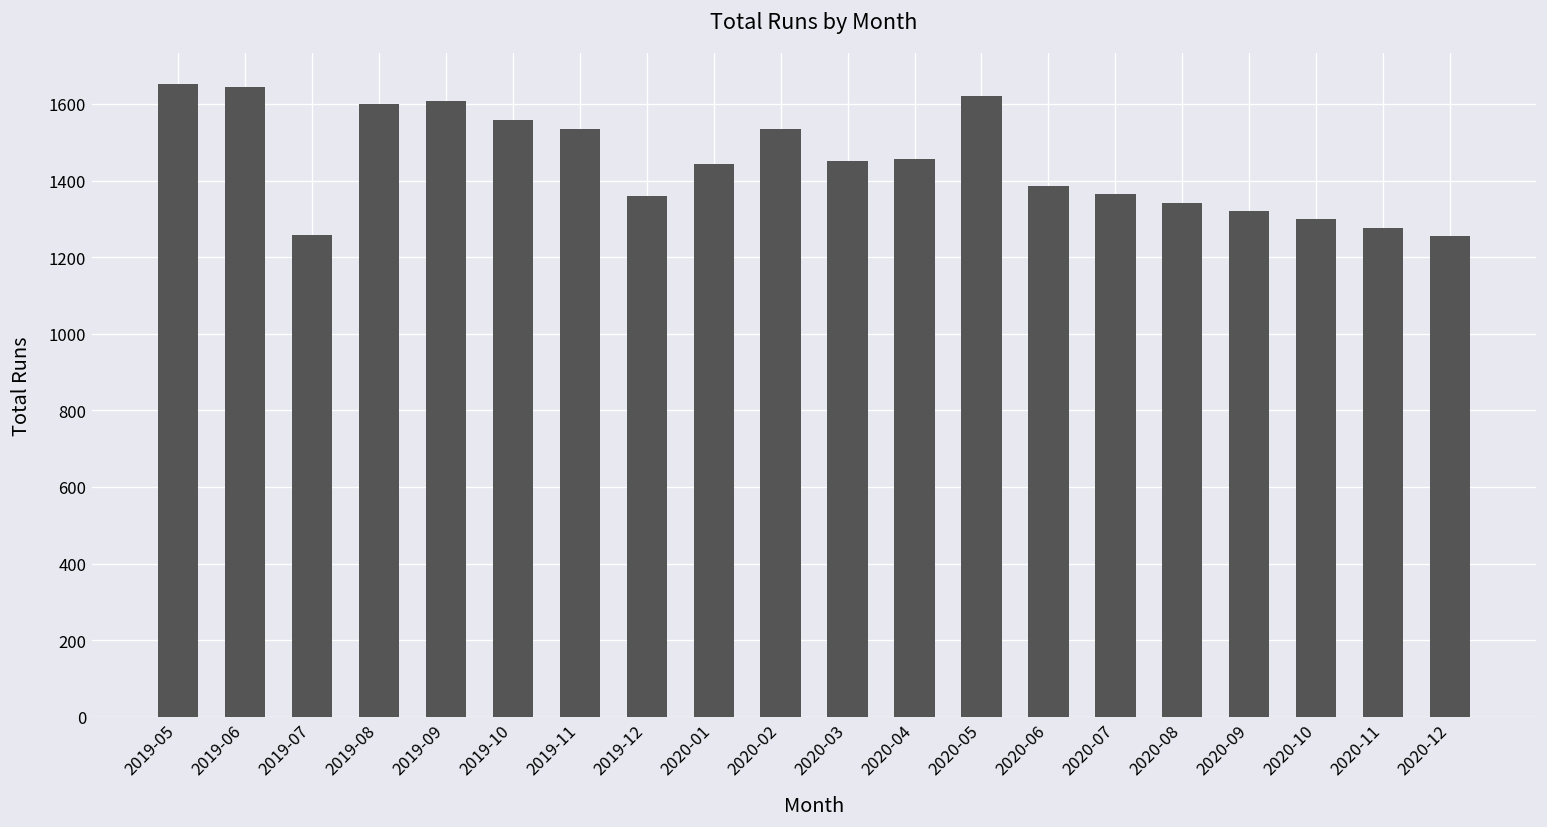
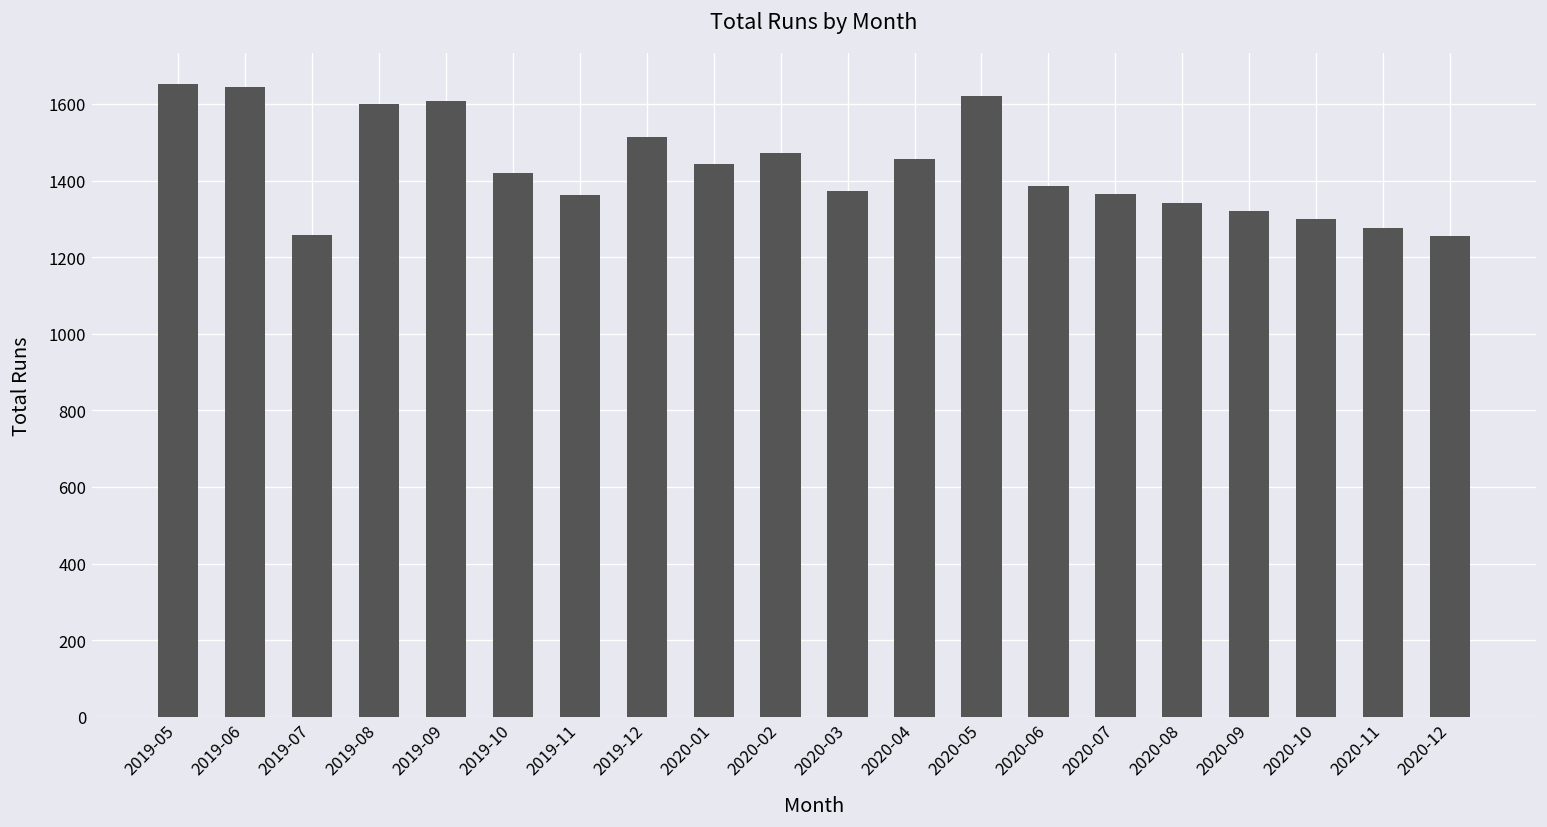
  {
    "2019-05": 1650,
    "2019-06": 1640,
    "2019-07": 1260,
    "2019-08": 1600,
    "2019-09": 1610,
-   "2019-10": 1560,
-   "2019-11": 1540,
-   "2019-12": 1360,
+   "2019-10": 1420,
+   "2019-11": 1360,
+   "2019-12": 1510,
    "2020-01": 1440,
-   "2020-02": 1540,
-   "2020-03": 1450,
+   "2020-02": 1470,
+   "2020-03": 1370,
    "2020-04": 1460,
    "2020-05": 1620,
    "2020-06": 1390,
    "2020-07": 1370,
    "2020-08": 1340,
    "2020-09": 1320,
    "2020-10": 1300,
    "2020-11": 1280,
    "2020-12": 1260
  }
